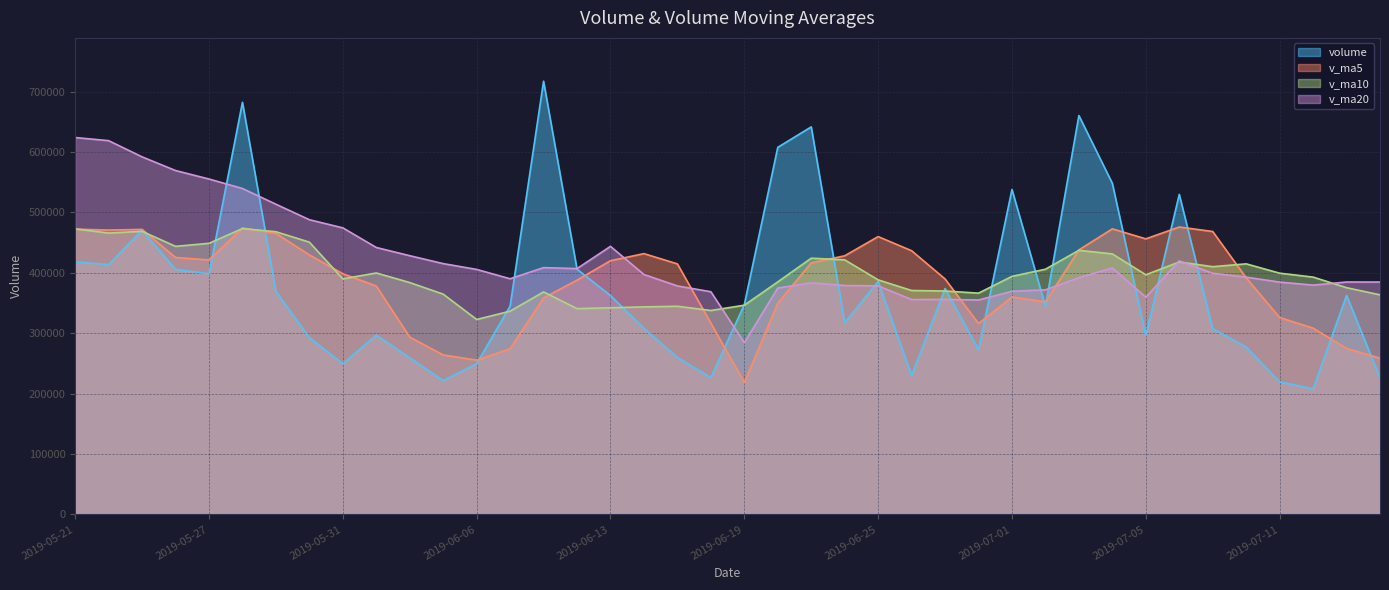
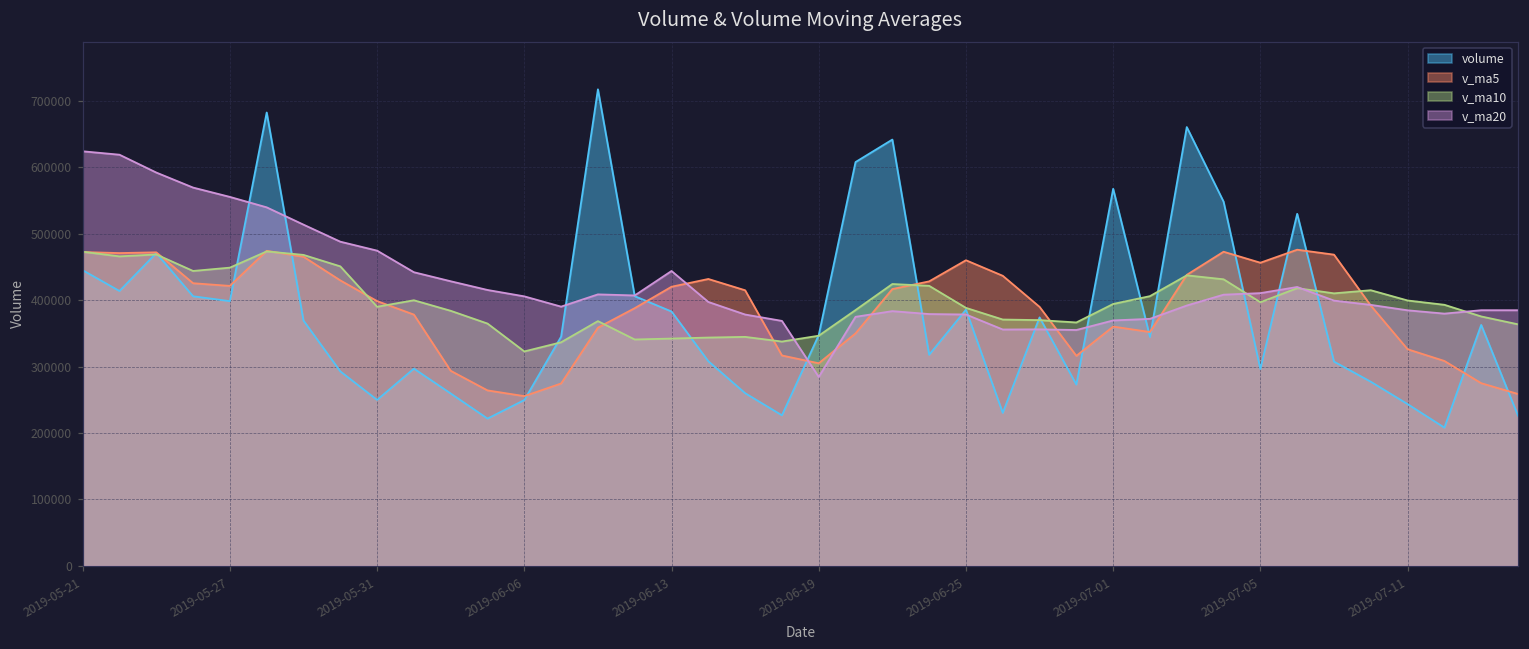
  {
    "volume": {
-     "2019-05-21": 420000,
+     "2019-05-21": 440000,
      "2019-05-27": 400000,
      "2019-05-31": 250000,
      "2019-06-06": 250000,
-     "2019-06-13": 360000,
-     "2019-07-01": 540000,
+     "2019-06-13": 380000,
+     "2019-07-01": 570000,
      "2019-07-05": 300000,
-     "2019-07-11": 220000
+     "2019-07-11": 240000
    },
    "v_ma5": {
      "2019-05-27": 420000,
      "2019-05-31": 400000,
      "2019-06-06": 260000,
      "2019-06-13": 420000,
-     "2019-06-19": 220000,
+     "2019-06-19": 300000,
      "2019-06-25": 460000,
      "2019-07-01": 360000,
      "2019-07-05": 460000,
      "2019-07-11": 330000
    },
    "v_ma10": {
      "2019-05-27": 450000,
      "2019-05-31": 390000,
      "2019-06-06": 320000,
      "2019-06-13": 340000,
      "2019-07-01": 390000,
      "2019-07-05": 400000,
      "2019-07-11": 400000
    },
    "v_ma20": {
      "2019-05-21": 620000,
      "2019-05-27": 560000,
      "2019-05-31": 470000,
      "2019-06-06": 410000,
      "2019-06-13": 440000,
      "2019-06-19": 280000,
      "2019-06-25": 380000,
      "2019-07-01": 370000,
-     "2019-07-05": 360000,
+     "2019-07-05": 410000,
      "2019-07-11": 380000
    }
  }
